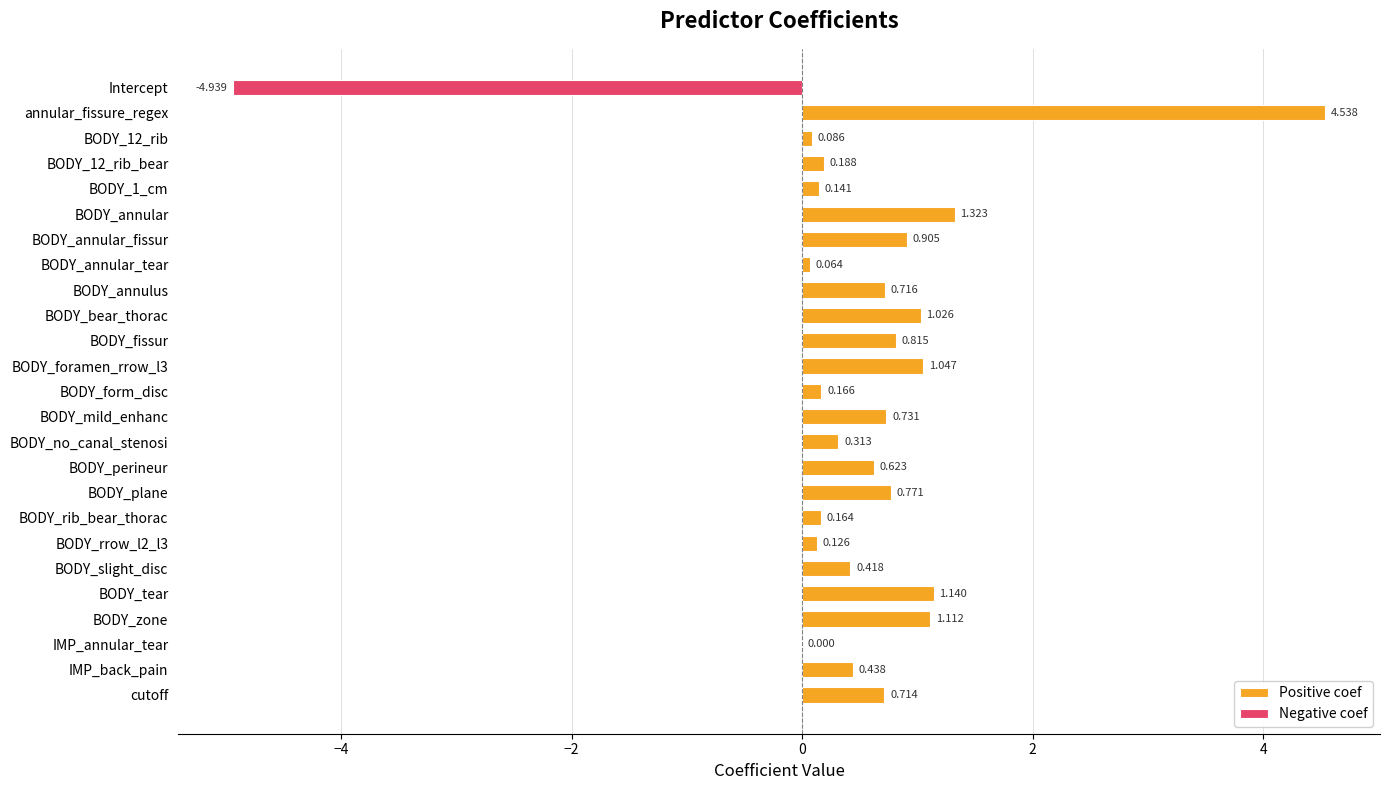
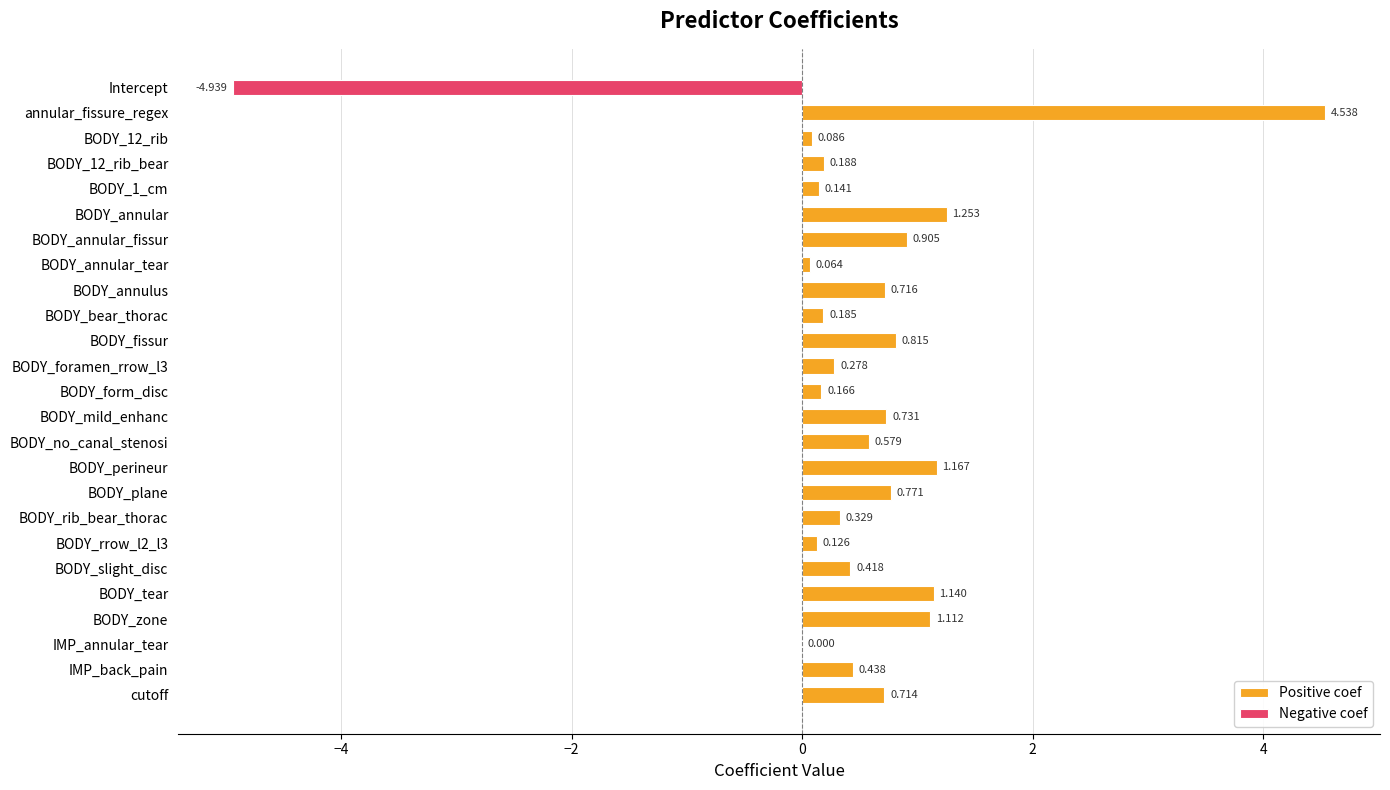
  {
    "Positive coef": {
      "annular_fissure_regex": 4.538,
      "BODY_12_rib": 0.086,
      "BODY_12_rib_bear": 0.188,
      "BODY_1_cm": 0.141,
-     "BODY_annular": 1.323,
+     "BODY_annular": 1.253,
      "BODY_annular_fissur": 0.905,
      "BODY_annular_tear": 0.064,
      "BODY_annulus": 0.716,
-     "BODY_bear_thorac": 1.026,
+     "BODY_bear_thorac": 0.185,
      "BODY_fissur": 0.815,
-     "BODY_foramen_rrow_l3": 1.047,
+     "BODY_foramen_rrow_l3": 0.278,
      "BODY_form_disc": 0.166,
      "BODY_mild_enhanc": 0.731,
-     "BODY_no_canal_stenosi": 0.313,
-     "BODY_perineur": 0.623,
+     "BODY_no_canal_stenosi": 0.579,
+     "BODY_perineur": 1.167,
      "BODY_plane": 0.771,
-     "BODY_rib_bear_thorac": 0.164,
+     "BODY_rib_bear_thorac": 0.329,
      "BODY_rrow_l2_l3": 0.126,
      "BODY_slight_disc": 0.418,
      "BODY_tear": 1.140,
      "BODY_zone": 1.112,
      "IMP_annular_tear": 0.000,
      "IMP_back_pain": 0.438,
      "cutoff": 0.714
    },
    "Negative coef": {
      "Intercept": -4.939
    }
  }
